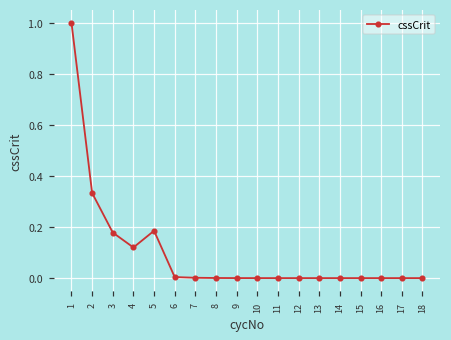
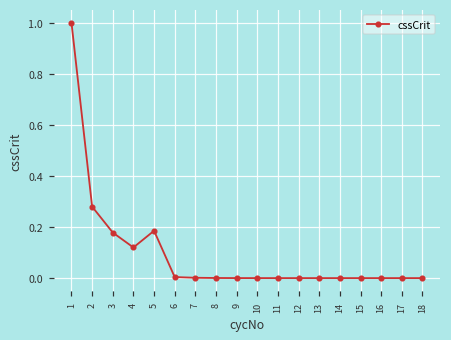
  {
    "1": 1.00,
-   "2": 0.33,
+   "2": 0.28,
    "3": 0.18,
    "4": 0.12,
    "5": 0.19,
    "6": 0.00,
    "7": 0.00,
    "8": 0.00,
    "9": 0.00,
    "10": 0.00,
    "11": 0.00,
    "12": 0.00,
    "13": 0.00,
    "14": 0.00,
    "15": 0.00,
    "16": 0.00,
    "17": 0.00,
    "18": 0.00
  }
